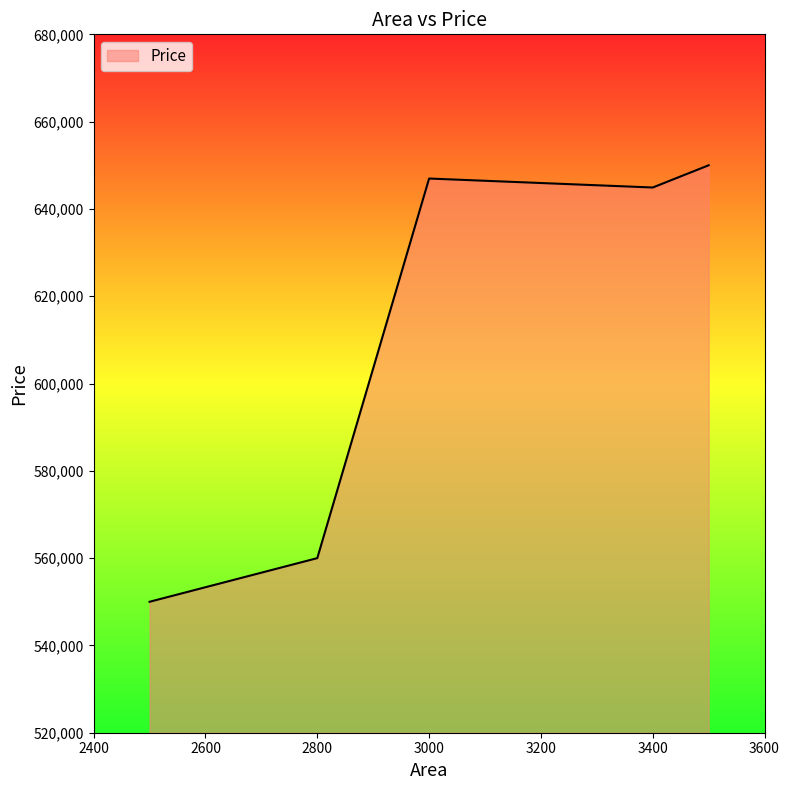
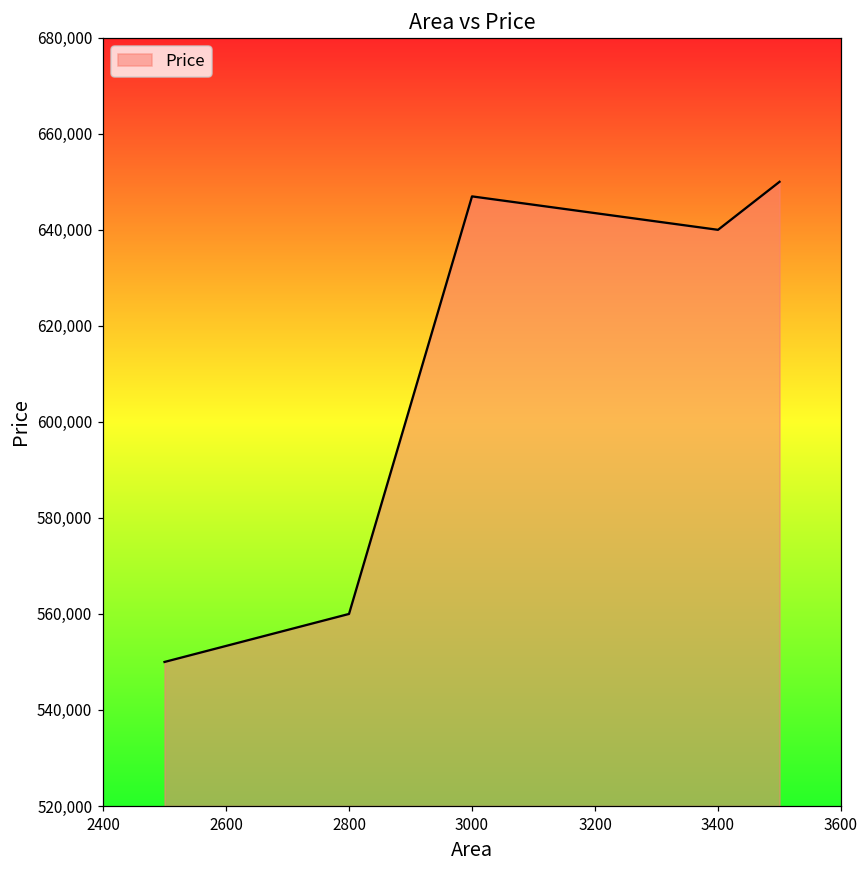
  {
    "2800": "560,000",
    "3000": "647,000",
-   "3400": "645,000"
+   "3400": "640,000"
  }
